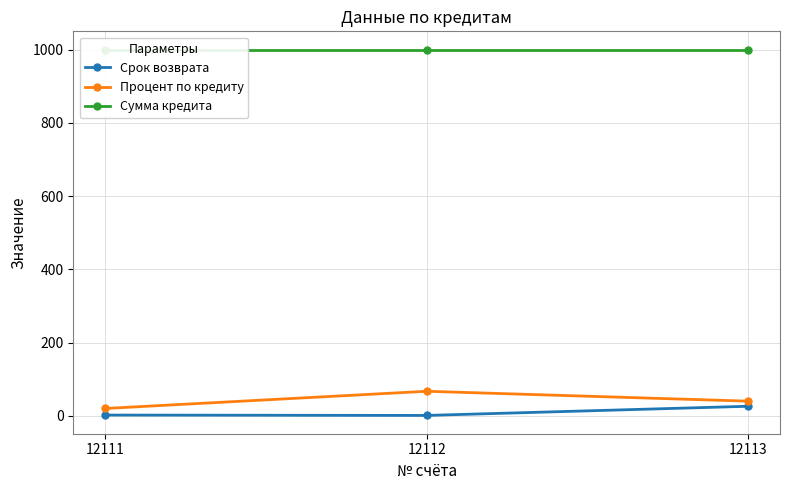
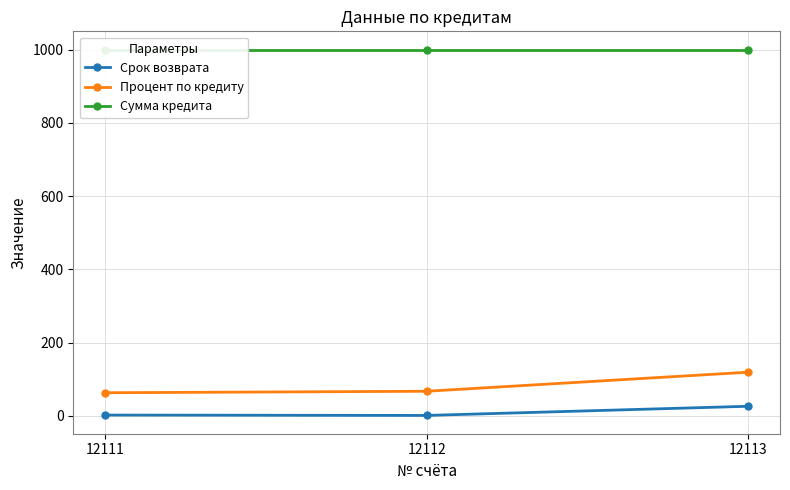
  {
    "Срок возврата": {
      "12111": 0,
      "12112": 0,
      "12113": 30
    },
    "Процент по кредиту": {
-     "12111": 20,
+     "12111": 60,
      "12112": 70,
-     "12113": 40
+     "12113": 120
    },
    "Сумма кредита": {
      "12112": 1000,
      "12113": 1000
    }
  }
